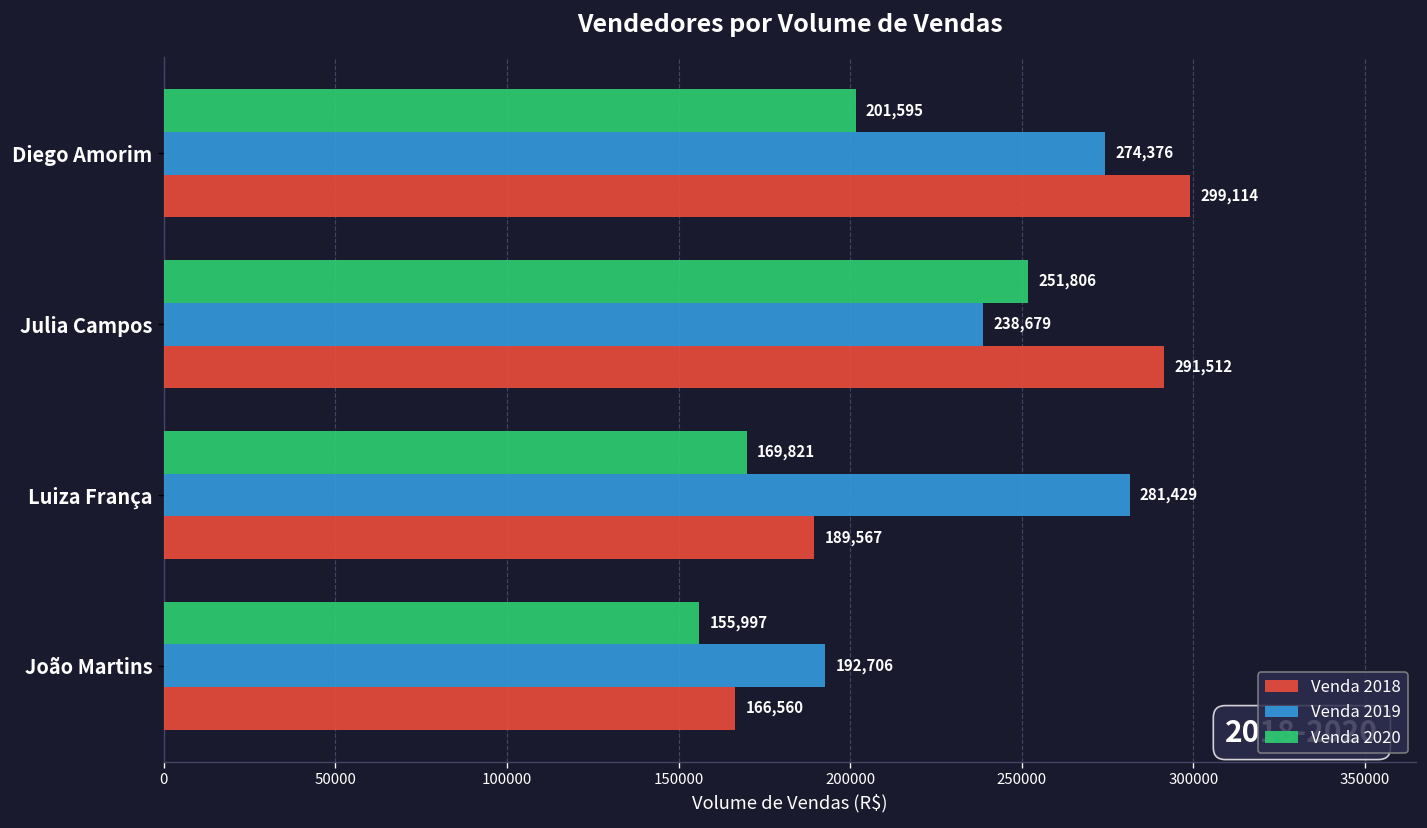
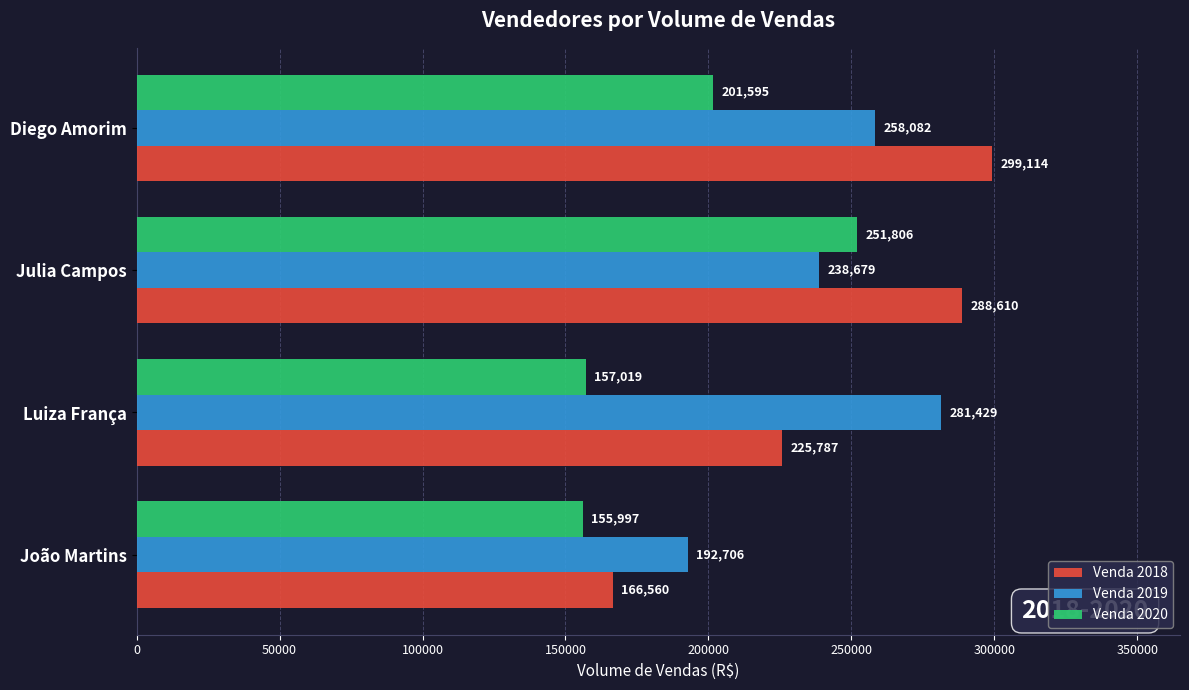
  {
    "Venda 2018": {
      "Diego Amorim": "299,114",
-     "Julia Campos": "291,512",
-     "Luiza França": "189,567",
+     "Julia Campos": "288,610",
+     "Luiza França": "225,787",
      "João Martins": "166,560"
    },
    "Venda 2019": {
-     "Diego Amorim": "274,376",
+     "Diego Amorim": "258,082",
      "Julia Campos": "238,679",
      "Luiza França": "281,429",
      "João Martins": "192,706"
    },
    "Venda 2020": {
      "Diego Amorim": "201,595",
      "Julia Campos": "251,806",
-     "Luiza França": "169,821",
+     "Luiza França": "157,019",
      "João Martins": "155,997"
    }
  }
